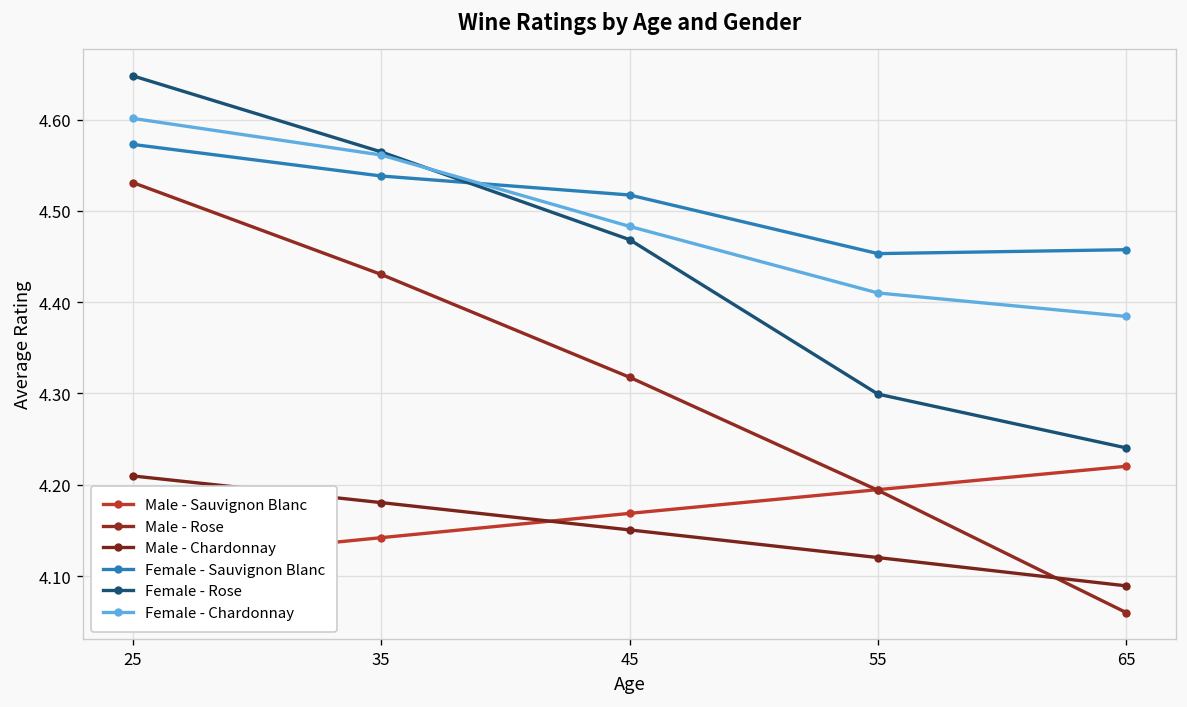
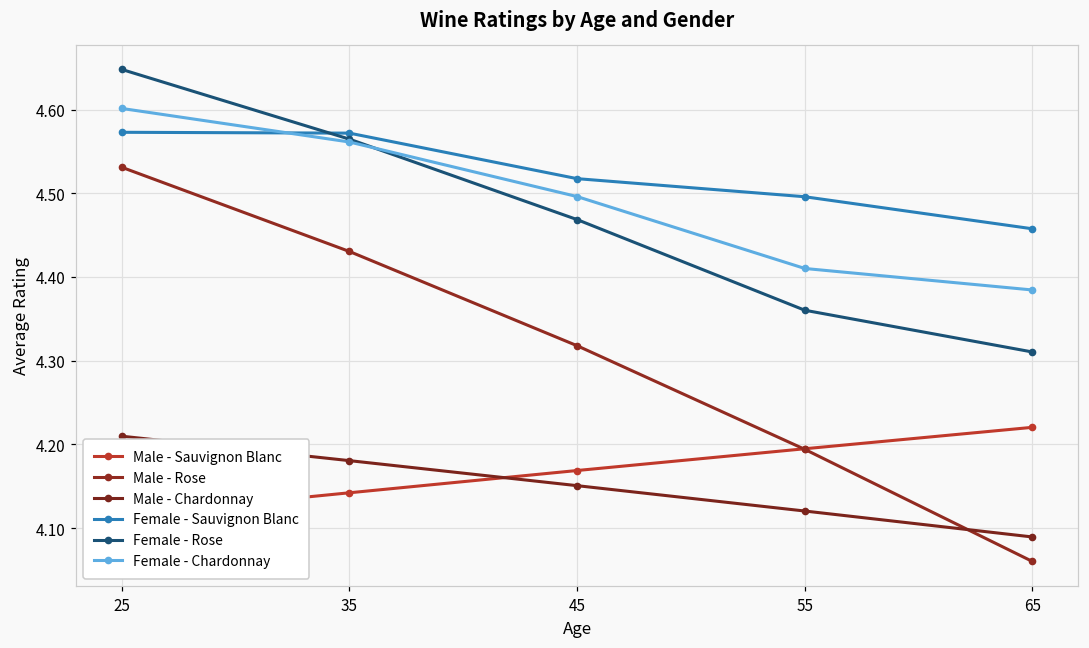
  {
    "Female - Sauvignon Blanc": {
      "25": 4.57,
-     "35": 4.54,
+     "35": 4.57,
      "45": 4.52,
-     "55": 4.45,
+     "55": 4.50,
      "65": 4.46
    },
    "Female - Rose": {
      "25": 4.65,
      "35": 4.56,
      "45": 4.47,
-     "55": 4.30,
-     "65": 4.24
+     "55": 4.36,
+     "65": 4.31
    },
    "Female - Chardonnay": {
      "25": 4.60,
      "35": 4.56,
-     "45": 4.48,
+     "45": 4.50,
      "55": 4.41,
      "65": 4.38
    }
  }
